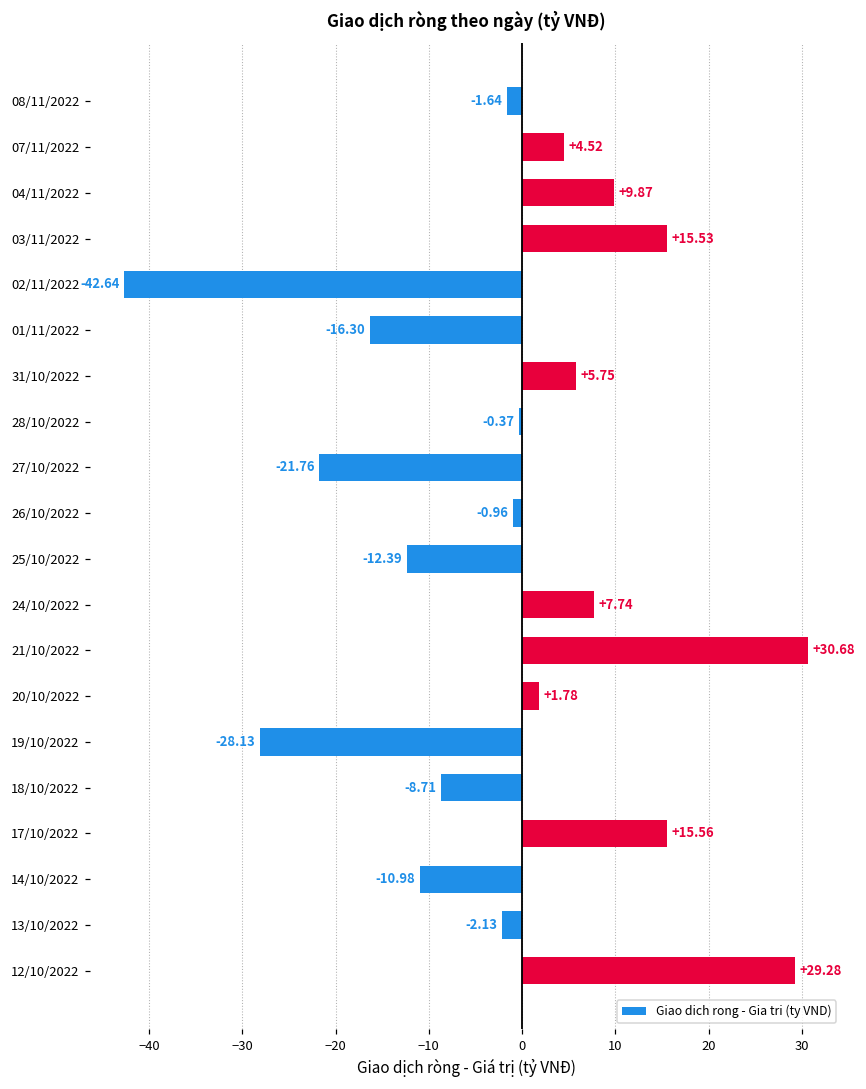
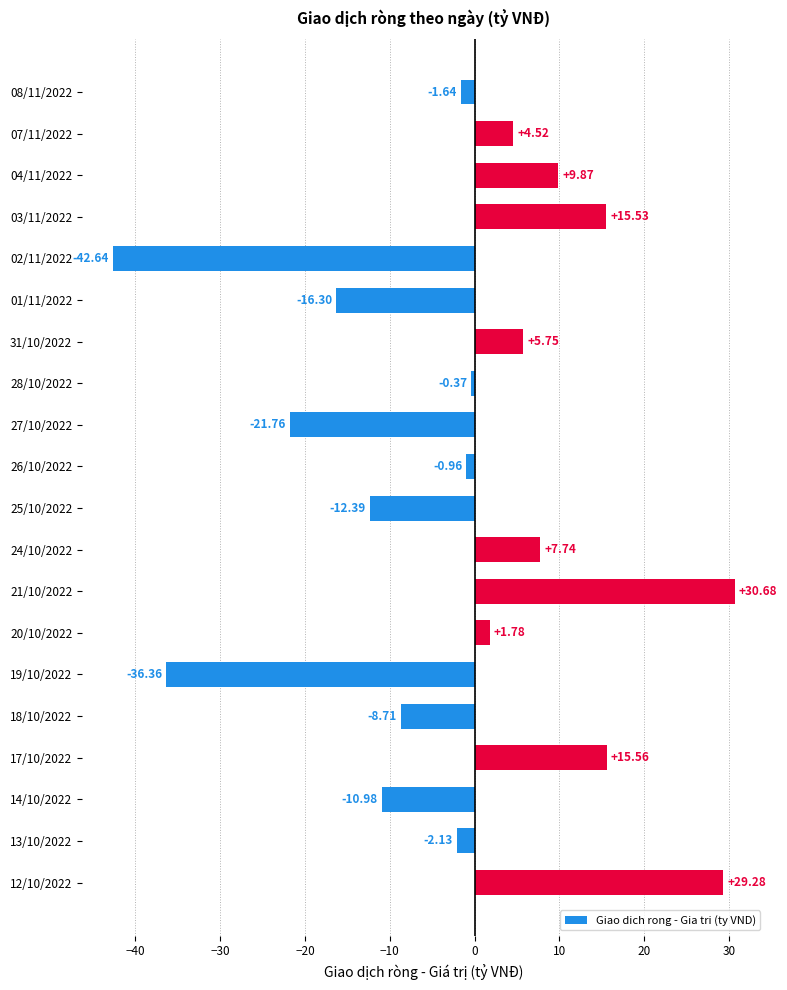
  {
    "08/11/2022": "-1.64",
    "07/11/2022": "+4.52",
    "04/11/2022": "+9.87",
    "03/11/2022": "+15.53",
    "02/11/2022": "-42.64",
    "01/11/2022": "-16.30",
    "31/10/2022": "+5.75",
    "28/10/2022": "-0.37",
    "27/10/2022": "-21.76",
    "26/10/2022": "-0.96",
    "25/10/2022": "-12.39",
    "24/10/2022": "+7.74",
    "21/10/2022": "+30.68",
    "20/10/2022": "+1.78",
-   "19/10/2022": "-28.13",
+   "19/10/2022": "-36.36",
    "18/10/2022": "-8.71",
    "17/10/2022": "+15.56",
    "14/10/2022": "-10.98",
    "13/10/2022": "-2.13",
    "12/10/2022": "+29.28"
  }
